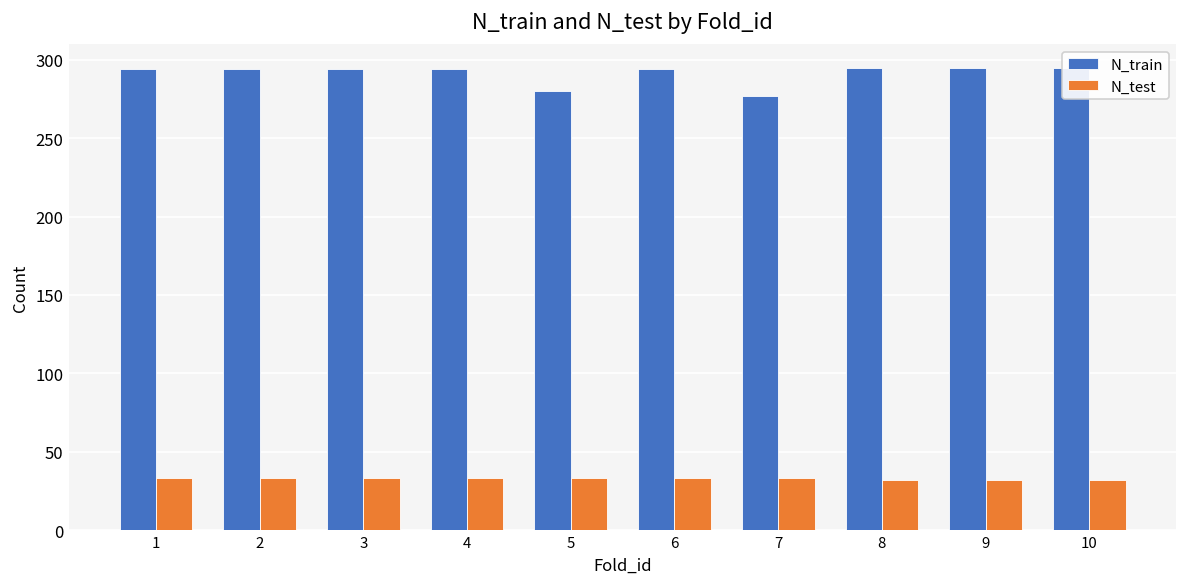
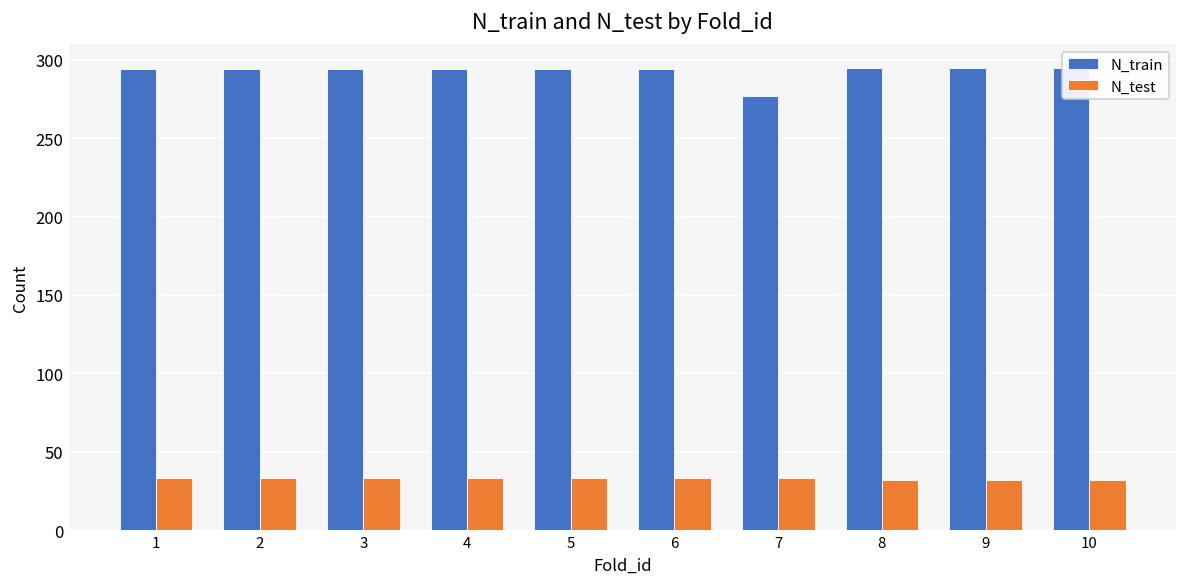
  {
    "N_train": {
      "1": 294,
      "2": 294,
      "3": 294,
      "4": 294,
-     "5": 280,
+     "5": 294,
      "6": 294,
      "7": 277,
      "8": 295,
      "9": 295
    },
    "N_test": {
      "1": 33,
      "2": 33,
      "3": 33,
      "4": 33,
      "5": 33,
      "6": 33,
      "7": 33,
      "8": 32,
      "9": 32,
      "10": 32
    }
  }
